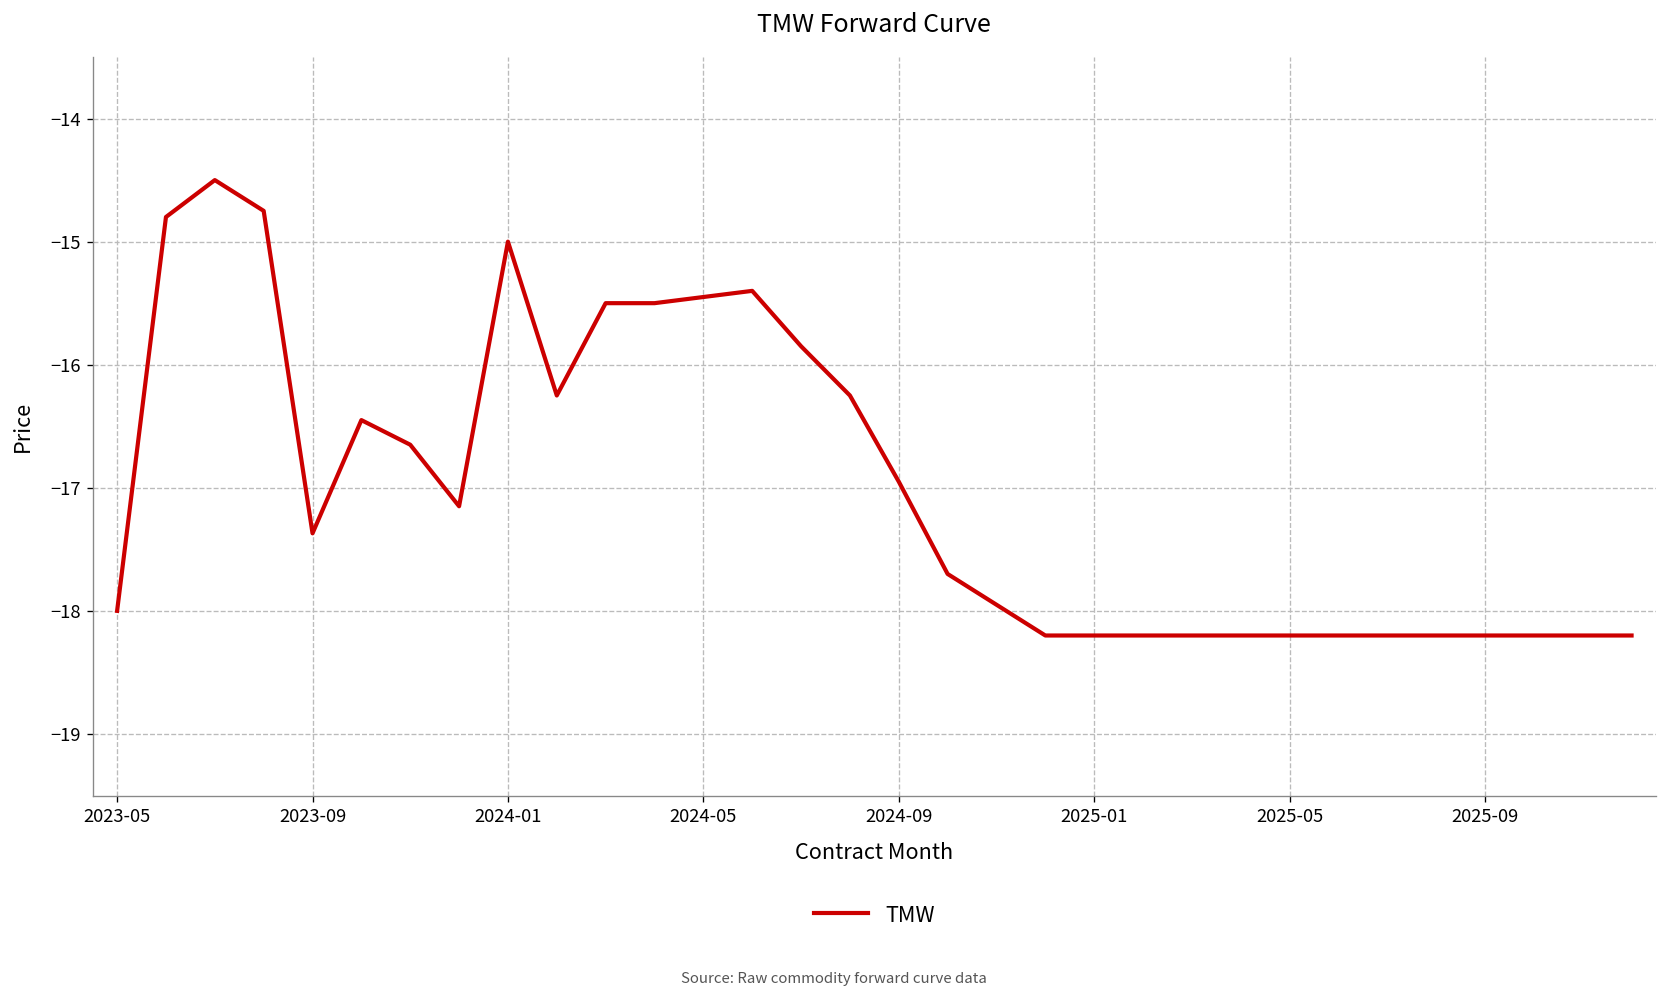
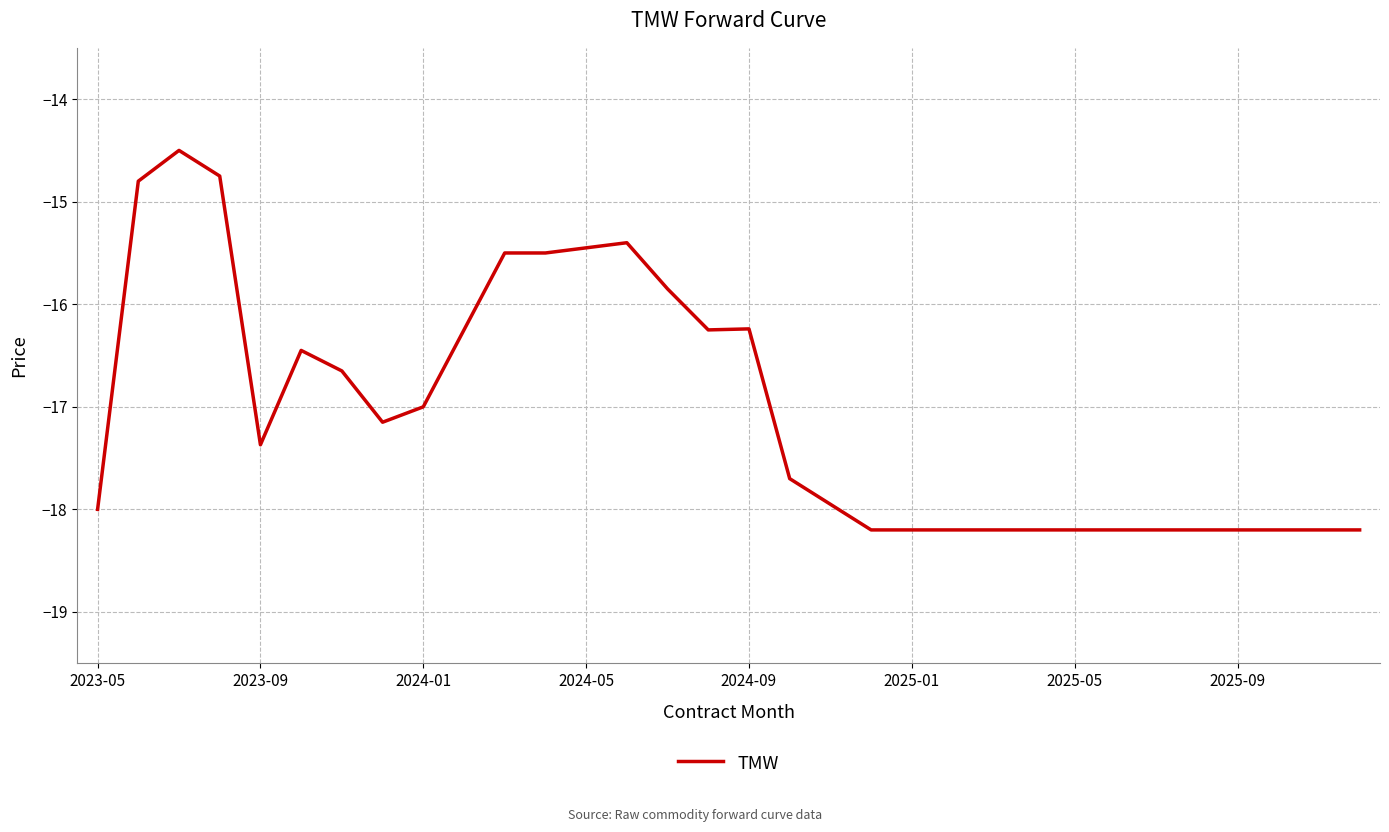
  {
    "2023-05": -18.00,
    "2023-09": -17.37,
-   "2024-01": -15,
+   "2024-01": -17,
    "2024-05": -15.45,
-   "2024-09": -16.95,
+   "2024-09": -16.24,
    "2025-01": -18.20,
    "2025-05": -18.20,
    "2025-09": -18.20
  }
